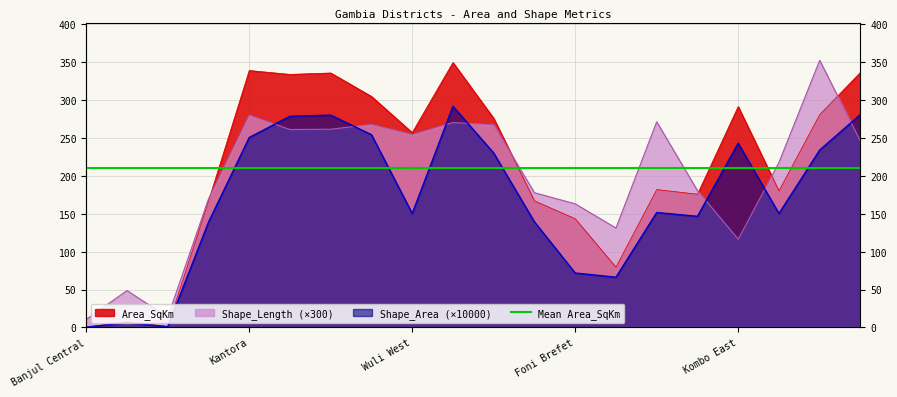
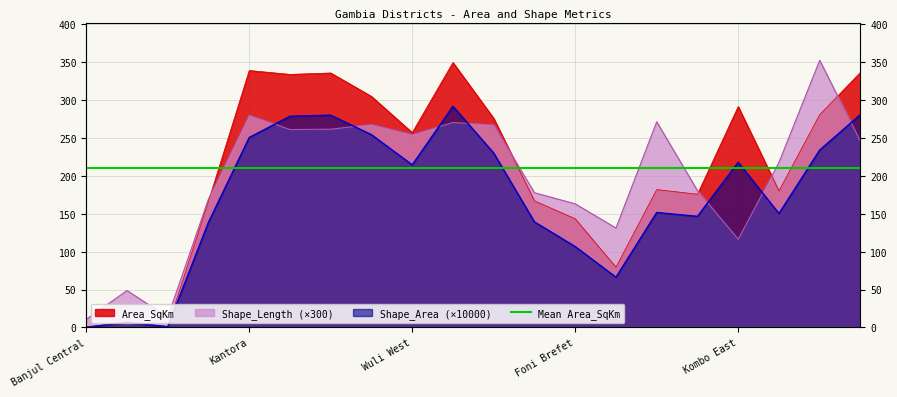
  {
    "Area_SqKm": {
      "Kantora": 340,
      "Foni Brefet": 140,
      "Kombo East": 290
    },
    "Shape_Length (×300)": {
      "Banjul Central": 10,
      "Kantora": 280,
      "Foni Brefet": 160,
      "Kombo East": 120
    },
    "Shape_Area (×10000)": {
      "Kantora": 250,
-     "Wuli West": 150,
-     "Foni Brefet": 70,
-     "Kombo East": 240
+     "Wuli West": 210,
+     "Foni Brefet": 110,
+     "Kombo East": 220
    }
  }
